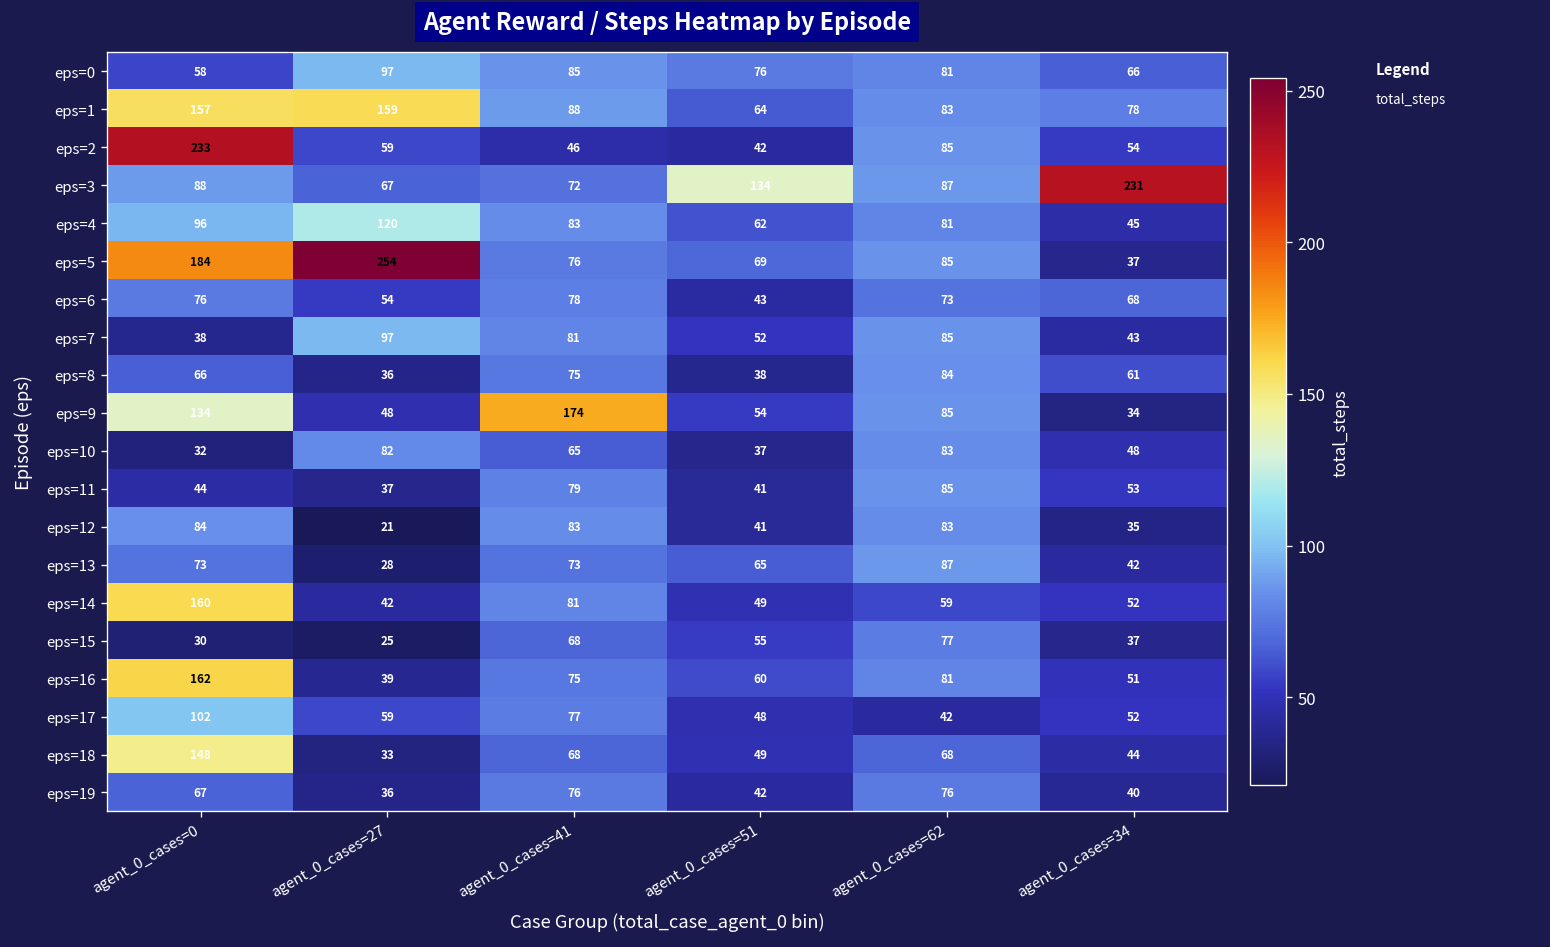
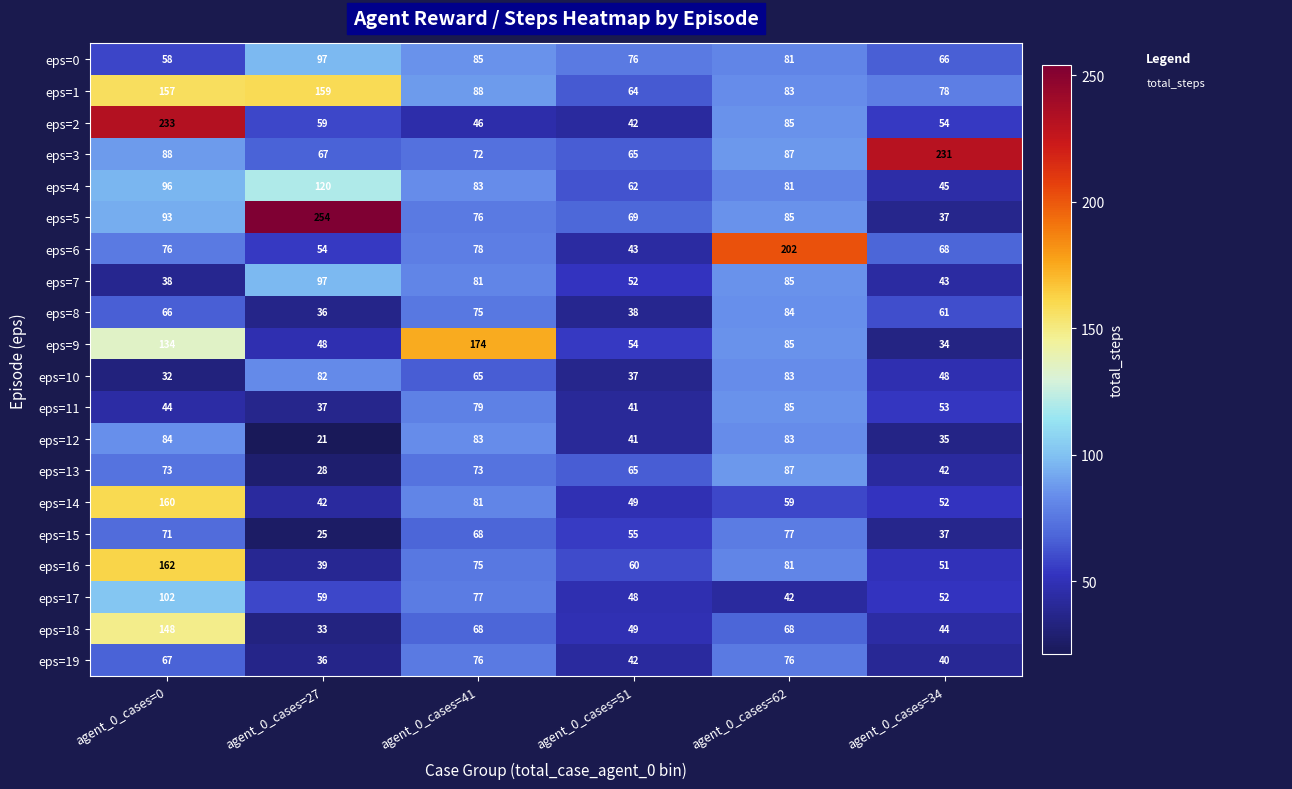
  {
    "eps=0": {
      "agent_0_cases=0": 58,
      "agent_0_cases=27": 97,
      "agent_0_cases=41": 85,
      "agent_0_cases=51": 76,
      "agent_0_cases=62": 81,
      "agent_0_cases=34": 66
    },
    "eps=1": {
      "agent_0_cases=0": 157,
      "agent_0_cases=27": 159,
      "agent_0_cases=41": 88,
      "agent_0_cases=51": 64,
      "agent_0_cases=62": 83,
      "agent_0_cases=34": 78
    },
    "eps=2": {
      "agent_0_cases=0": 233,
      "agent_0_cases=27": 59,
      "agent_0_cases=41": 46,
      "agent_0_cases=51": 42,
      "agent_0_cases=62": 85,
      "agent_0_cases=34": 54
    },
    "eps=3": {
      "agent_0_cases=0": 88,
      "agent_0_cases=27": 67,
      "agent_0_cases=41": 72,
-     "agent_0_cases=51": 134,
+     "agent_0_cases=51": 65,
      "agent_0_cases=62": 87,
      "agent_0_cases=34": 231
    },
    "eps=4": {
      "agent_0_cases=0": 96,
      "agent_0_cases=27": 120,
      "agent_0_cases=41": 83,
      "agent_0_cases=51": 62,
      "agent_0_cases=62": 81,
      "agent_0_cases=34": 45
    },
    "eps=5": {
-     "agent_0_cases=0": 184,
+     "agent_0_cases=0": 93,
      "agent_0_cases=27": 254,
      "agent_0_cases=41": 76,
      "agent_0_cases=51": 69,
      "agent_0_cases=62": 85,
      "agent_0_cases=34": 37
    },
    "eps=6": {
      "agent_0_cases=0": 76,
      "agent_0_cases=27": 54,
      "agent_0_cases=41": 78,
      "agent_0_cases=51": 43,
-     "agent_0_cases=62": 73,
+     "agent_0_cases=62": 202,
      "agent_0_cases=34": 68
    },
    "eps=7": {
      "agent_0_cases=0": 38,
      "agent_0_cases=27": 97,
      "agent_0_cases=41": 81,
      "agent_0_cases=51": 52,
      "agent_0_cases=62": 85,
      "agent_0_cases=34": 43
    },
    "eps=8": {
      "agent_0_cases=0": 66,
      "agent_0_cases=27": 36,
      "agent_0_cases=41": 75,
      "agent_0_cases=51": 38,
      "agent_0_cases=62": 84,
      "agent_0_cases=34": 61
    },
    "eps=9": {
      "agent_0_cases=0": 134,
      "agent_0_cases=27": 48,
      "agent_0_cases=41": 174,
      "agent_0_cases=51": 54,
      "agent_0_cases=62": 85,
      "agent_0_cases=34": 34
    },
    "eps=10": {
      "agent_0_cases=0": 32,
      "agent_0_cases=27": 82,
      "agent_0_cases=41": 65,
      "agent_0_cases=51": 37,
      "agent_0_cases=62": 83,
      "agent_0_cases=34": 48
    },
    "eps=11": {
      "agent_0_cases=0": 44,
      "agent_0_cases=27": 37,
      "agent_0_cases=41": 79,
      "agent_0_cases=51": 41,
      "agent_0_cases=62": 85,
      "agent_0_cases=34": 53
    },
    "eps=12": {
      "agent_0_cases=0": 84,
      "agent_0_cases=27": 21,
      "agent_0_cases=41": 83,
      "agent_0_cases=51": 41,
      "agent_0_cases=62": 83,
      "agent_0_cases=34": 35
    },
    "eps=13": {
      "agent_0_cases=0": 73,
      "agent_0_cases=27": 28,
      "agent_0_cases=41": 73,
      "agent_0_cases=51": 65,
      "agent_0_cases=62": 87,
      "agent_0_cases=34": 42
    },
    "eps=14": {
      "agent_0_cases=0": 160,
      "agent_0_cases=27": 42,
      "agent_0_cases=41": 81,
      "agent_0_cases=51": 49,
      "agent_0_cases=62": 59,
      "agent_0_cases=34": 52
    },
    "eps=15": {
-     "agent_0_cases=0": 30,
+     "agent_0_cases=0": 71,
      "agent_0_cases=27": 25,
      "agent_0_cases=41": 68,
      "agent_0_cases=51": 55,
      "agent_0_cases=62": 77,
      "agent_0_cases=34": 37
    },
    "eps=16": {
      "agent_0_cases=0": 162,
      "agent_0_cases=27": 39,
      "agent_0_cases=41": 75,
      "agent_0_cases=51": 60,
      "agent_0_cases=62": 81,
      "agent_0_cases=34": 51
    },
    "eps=17": {
      "agent_0_cases=0": 102,
      "agent_0_cases=27": 59,
      "agent_0_cases=41": 77,
      "agent_0_cases=51": 48,
      "agent_0_cases=62": 42,
      "agent_0_cases=34": 52
    },
    "eps=18": {
      "agent_0_cases=0": 148,
      "agent_0_cases=27": 33,
      "agent_0_cases=41": 68,
      "agent_0_cases=51": 49,
      "agent_0_cases=62": 68,
      "agent_0_cases=34": 44
    },
    "eps=19": {
      "agent_0_cases=0": 67,
      "agent_0_cases=27": 36,
      "agent_0_cases=41": 76,
      "agent_0_cases=51": 42,
      "agent_0_cases=62": 76,
      "agent_0_cases=34": 40
    }
  }
